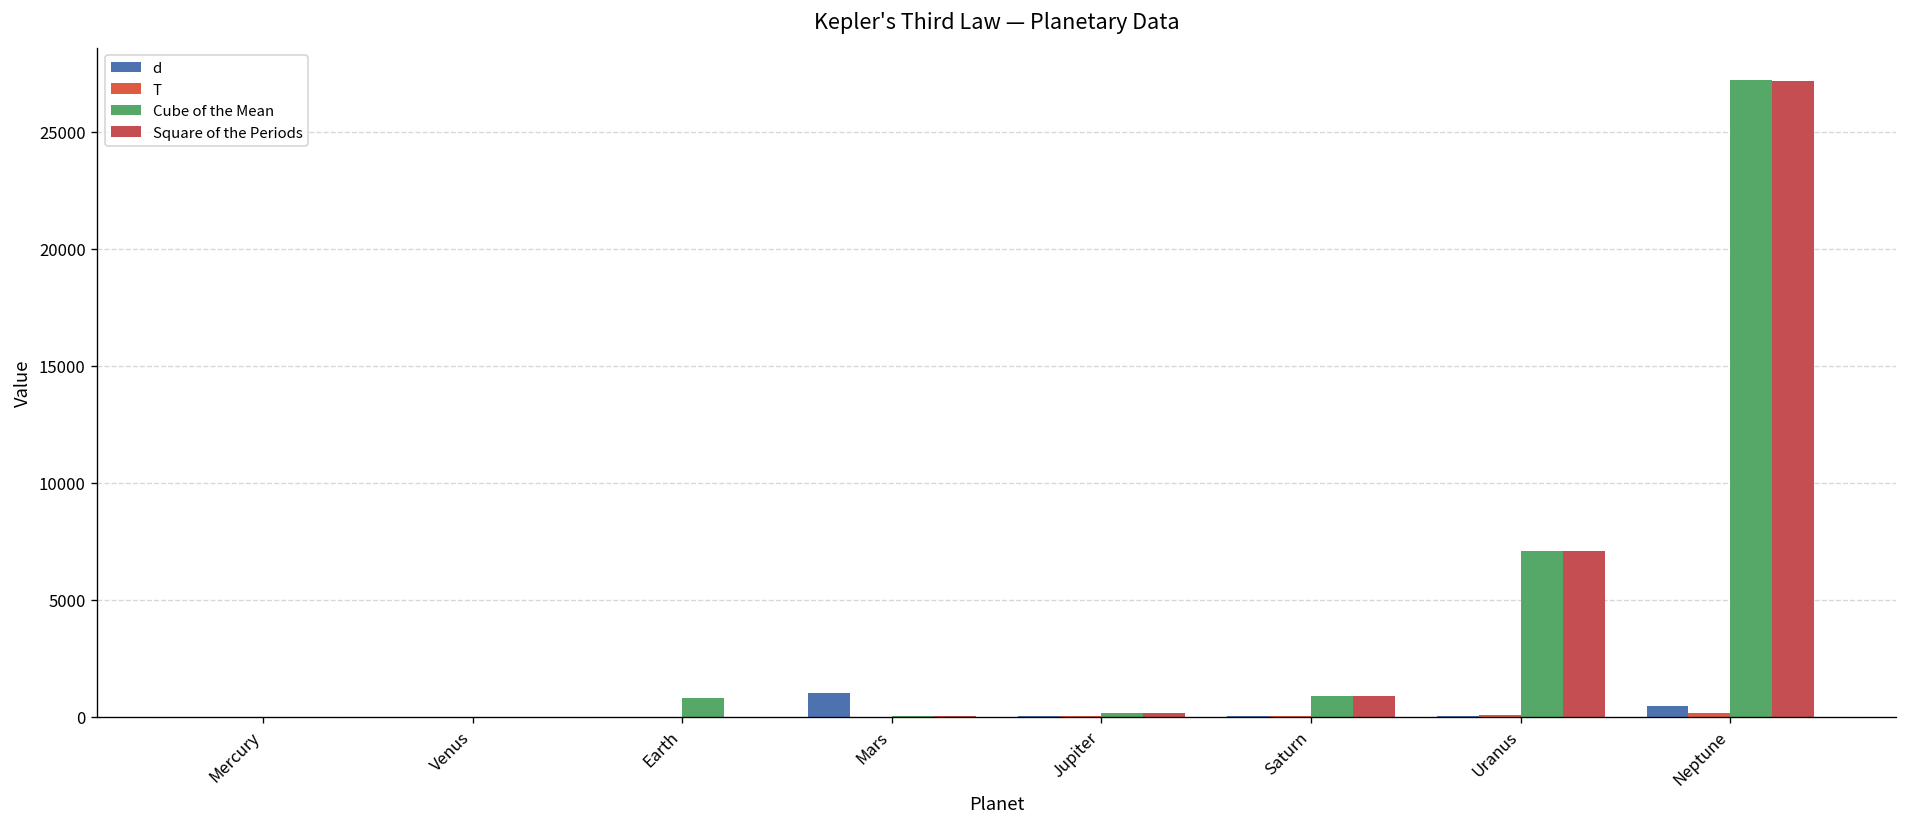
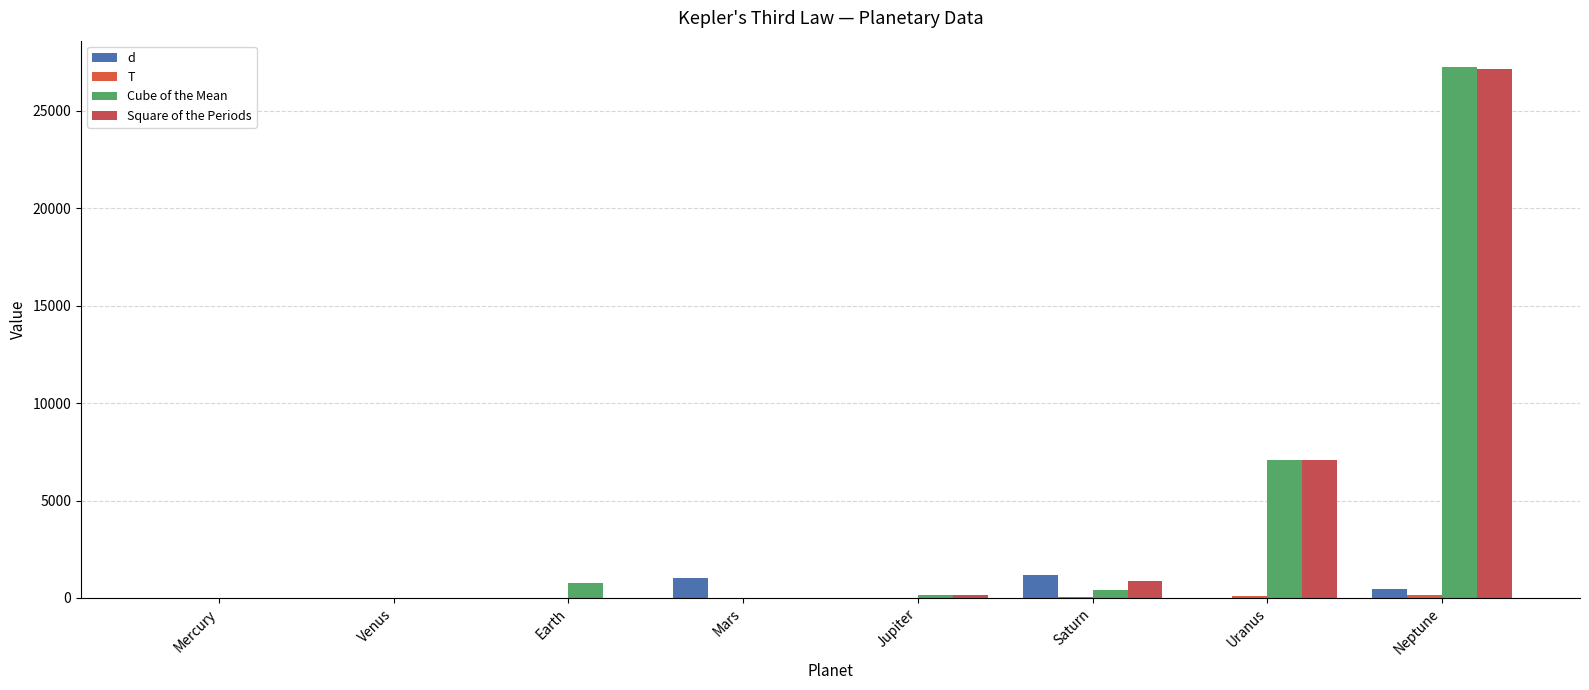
  {
    "d": {
      "Mars": 1000,
-     "Saturn": 0,
+     "Saturn": 1200,
      "Neptune": 400
    },
    "Cube of the Mean": {
      "Earth": 800,
      "Jupiter": 100,
-     "Saturn": 900,
+     "Saturn": 400,
      "Uranus": 7100,
      "Neptune": 27200
    }
  }
